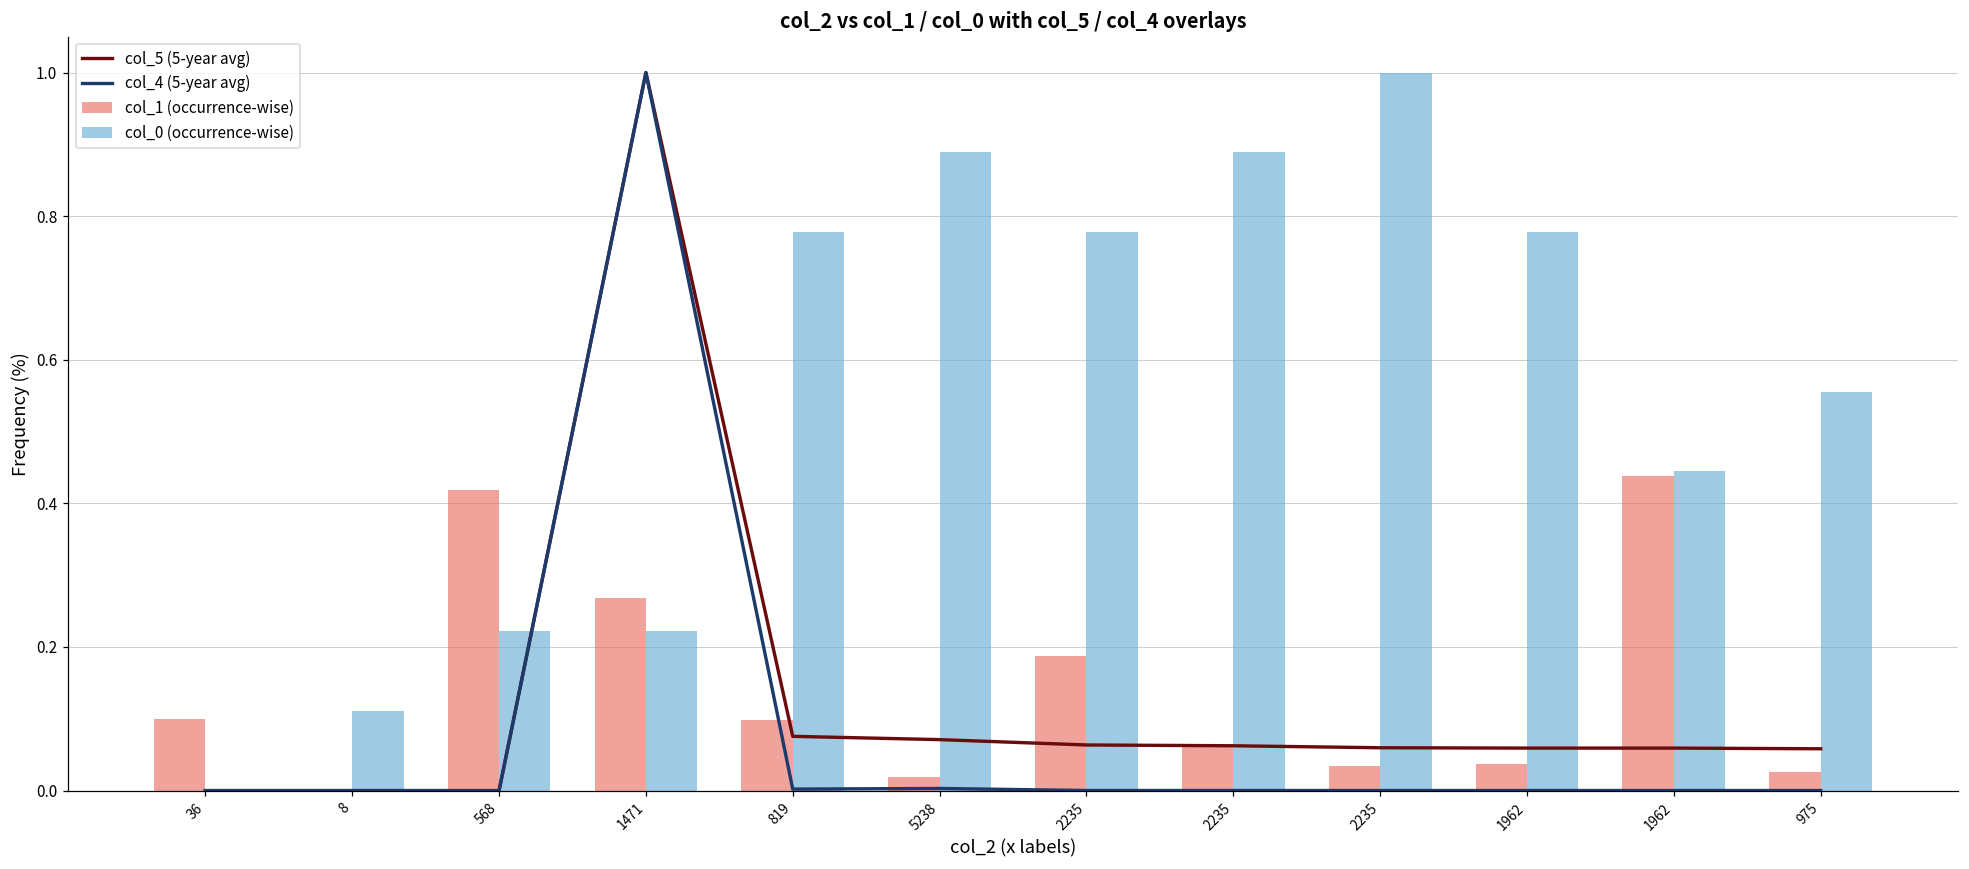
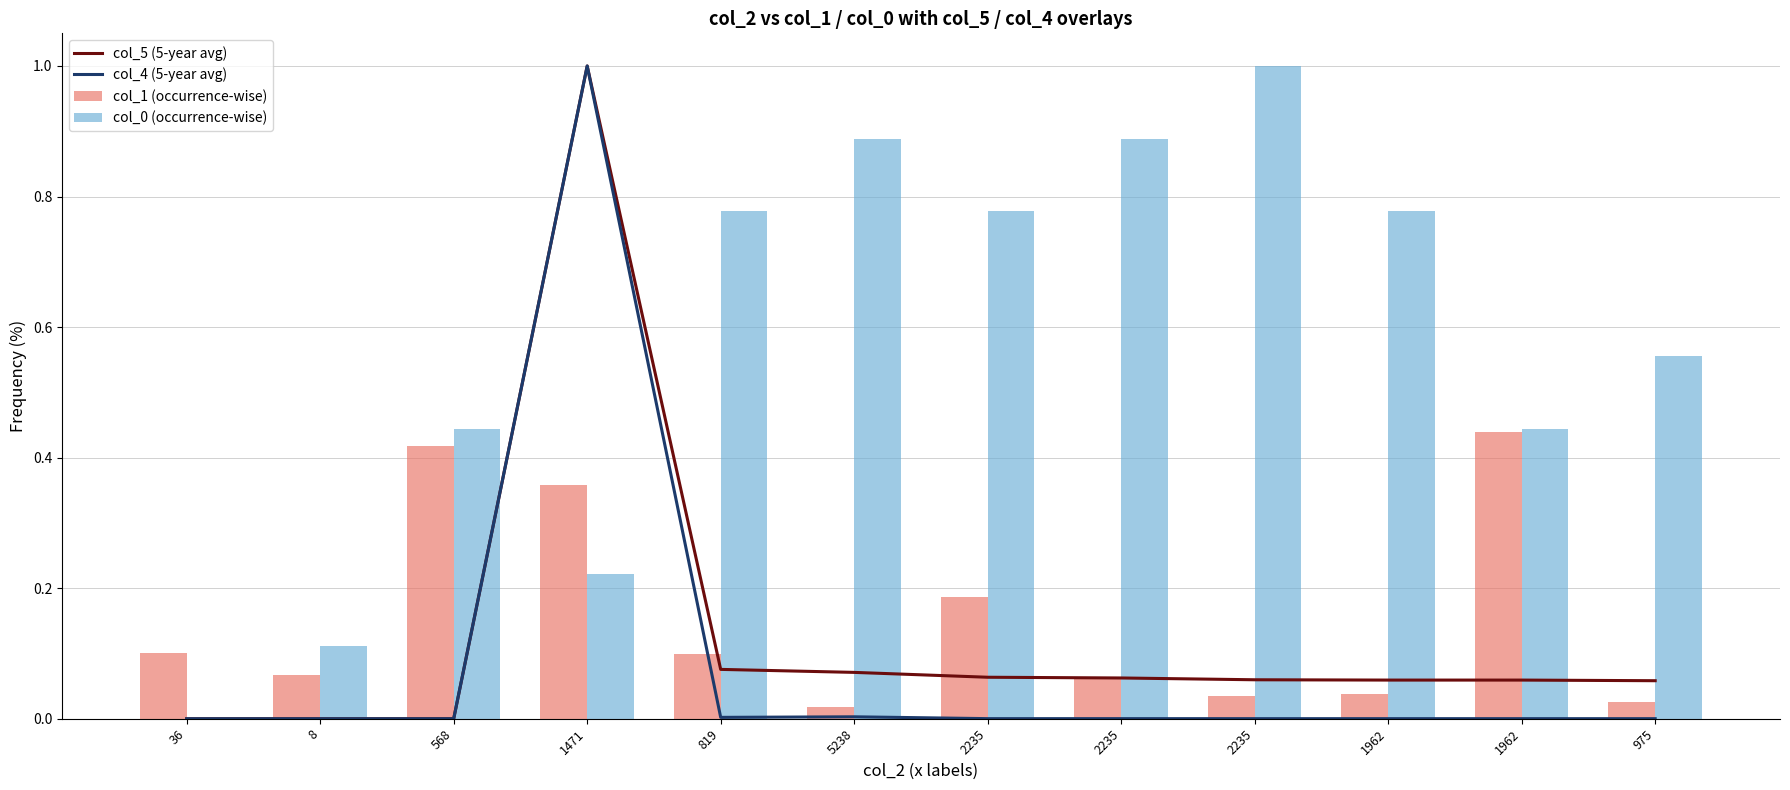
  {
    "col_1 (occurrence-wise)": {
      "36": 0.10,
-     "8": 0.00,
+     "8": 0.07,
      "568": 0.42,
-     "1471": 0.27,
+     "1471": 0.36,
      "819": 0.10,
      "5238": 0.02,
      "975": 0.03
    },
    "col_5 (5-year avg)": {
      "819": 0.08,
      "5238": 0.07,
      "975": 0.06
    },
    "col_0 (occurrence-wise)": {
      "36": 0.00,
      "8": 0.11,
-     "568": 0.22,
+     "568": 0.44,
      "1471": 0.22,
      "819": 0.78,
      "5238": 0.89,
      "975": 0.56
    },
    "col_4 (5-year avg)": {
      "819": 0.00,
      "5238": 0.00,
      "975": 0.00
    }
  }
